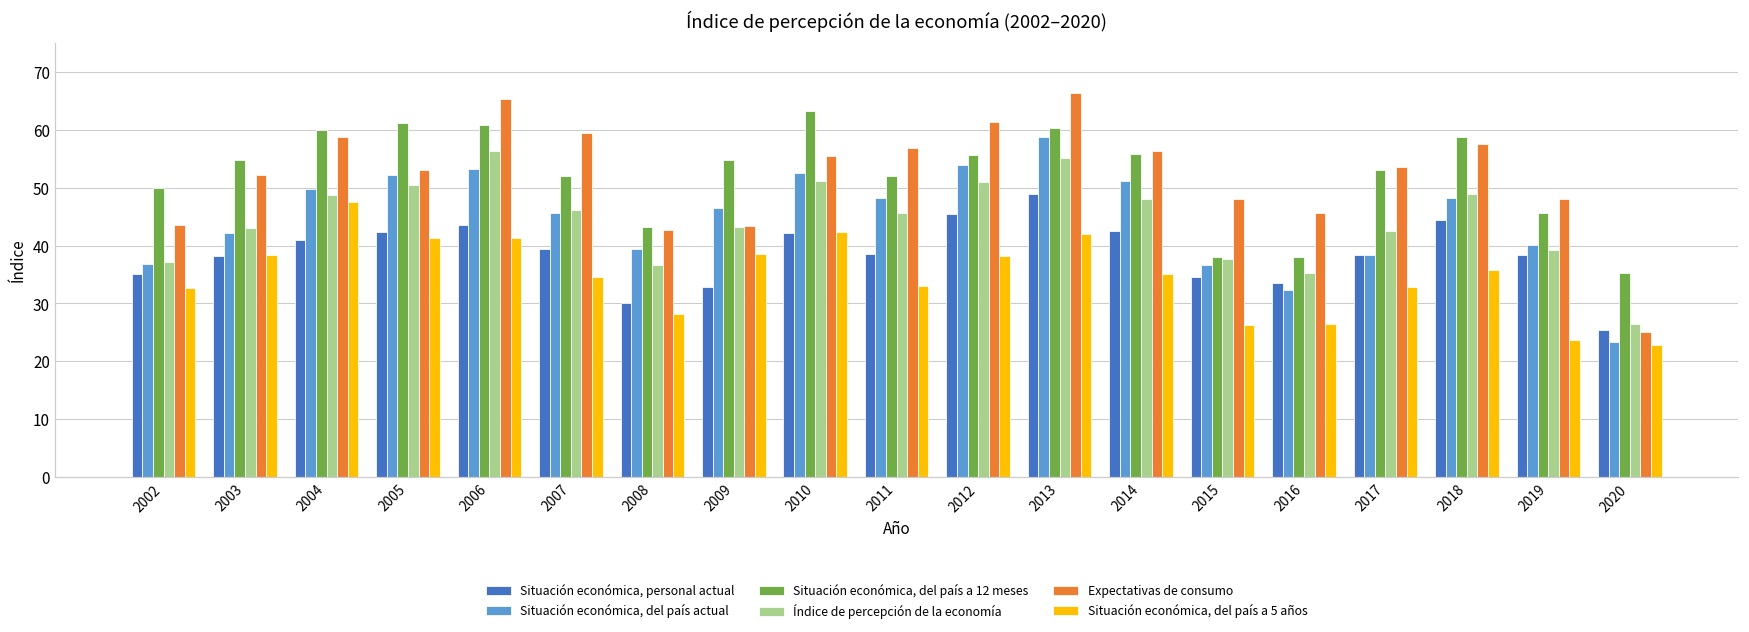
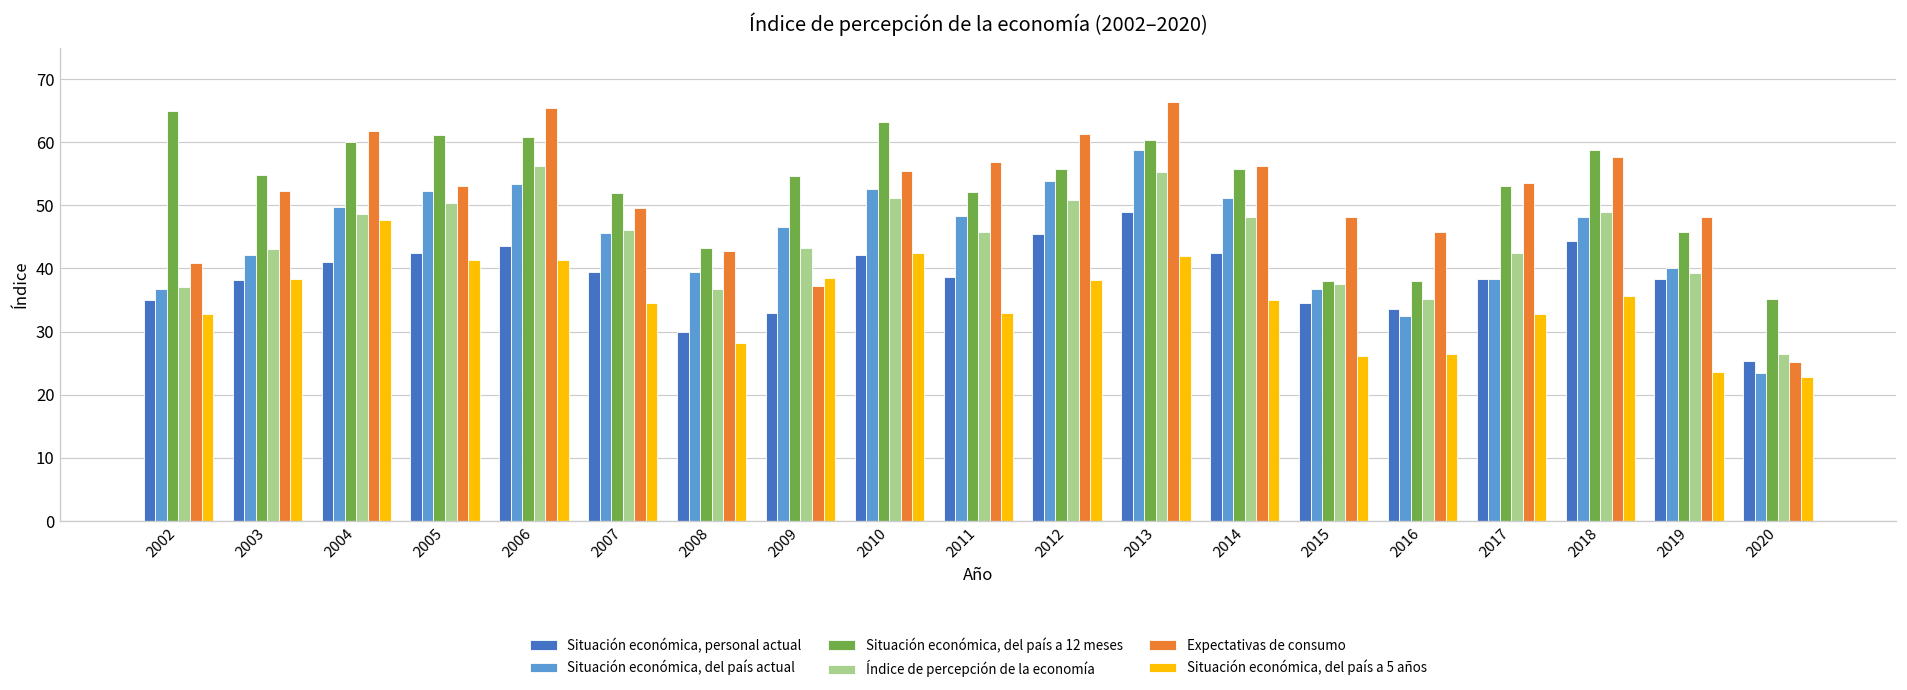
  {
    "Situación económica, del país a 12 meses": {
-     "2002": 50,
+     "2002": 65,
      "2003": 55,
      "2004": 60,
      "2005": 61,
      "2006": 61,
      "2007": 52,
      "2008": 43,
      "2009": 55,
      "2010": 63,
      "2011": 52,
      "2012": 56,
      "2013": 60,
      "2014": 56,
      "2015": 38,
      "2016": 38,
      "2017": 53,
      "2018": 59,
      "2019": 46,
      "2020": 35
    },
    "Índice de percepción de la economía": {
      "2002": 37,
      "2003": 43,
      "2004": 49,
      "2005": 50,
      "2006": 56,
      "2007": 46,
      "2008": 37,
      "2009": 43,
      "2010": 51,
      "2011": 46,
      "2012": 51,
      "2013": 55,
      "2014": 48,
      "2015": 38,
      "2016": 35,
      "2017": 43,
      "2018": 49,
      "2019": 39,
      "2020": 26
    },
    "Expectativas de consumo": {
-     "2002": 44,
+     "2002": 41,
      "2003": 52,
-     "2004": 59,
+     "2004": 62,
      "2005": 53,
      "2006": 65,
-     "2007": 60,
+     "2007": 50,
      "2008": 43,
-     "2009": 43,
+     "2009": 37,
      "2010": 55,
      "2011": 57,
      "2012": 61,
      "2013": 66,
      "2014": 56,
      "2015": 48,
      "2016": 46,
      "2017": 54,
      "2018": 58,
      "2019": 48,
      "2020": 25
    },
    "Situación económica, del país a 5 años": {
      "2002": 33,
      "2003": 38,
      "2004": 48,
      "2005": 41,
      "2006": 41,
      "2007": 35,
      "2008": 28,
      "2009": 39,
      "2010": 42,
      "2011": 33,
      "2012": 38,
      "2013": 42,
      "2014": 35,
      "2015": 26,
      "2016": 26,
      "2017": 33,
      "2018": 36,
      "2019": 24,
      "2020": 23
    }
  }
